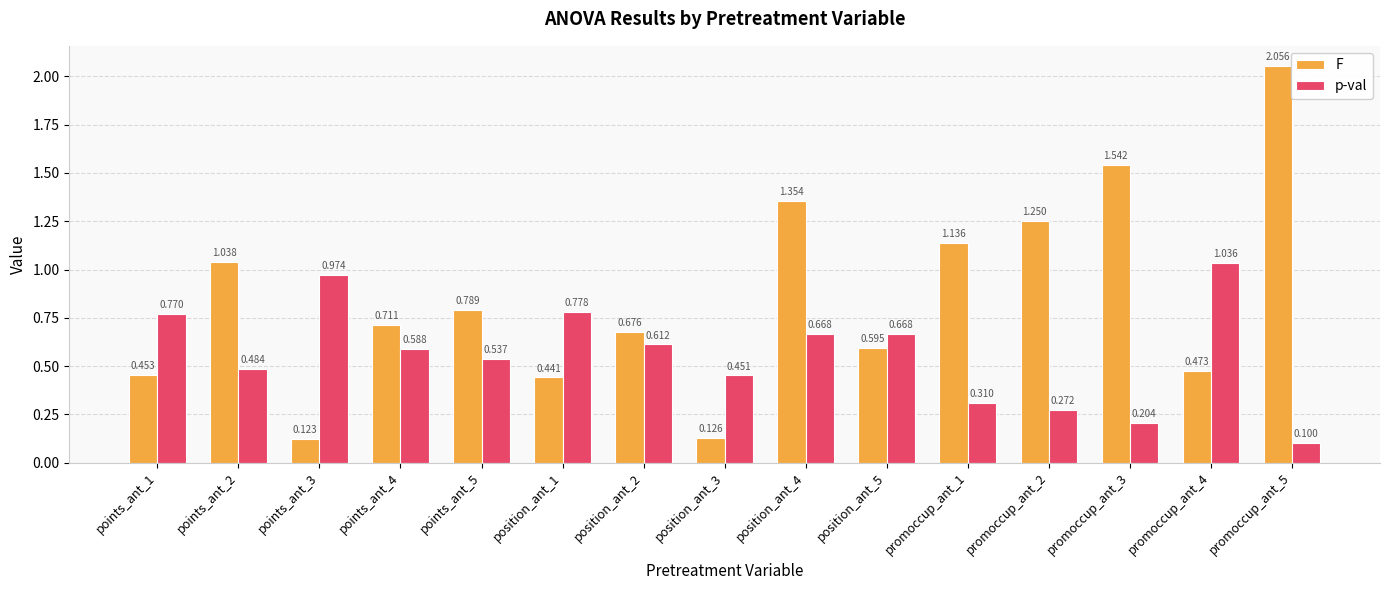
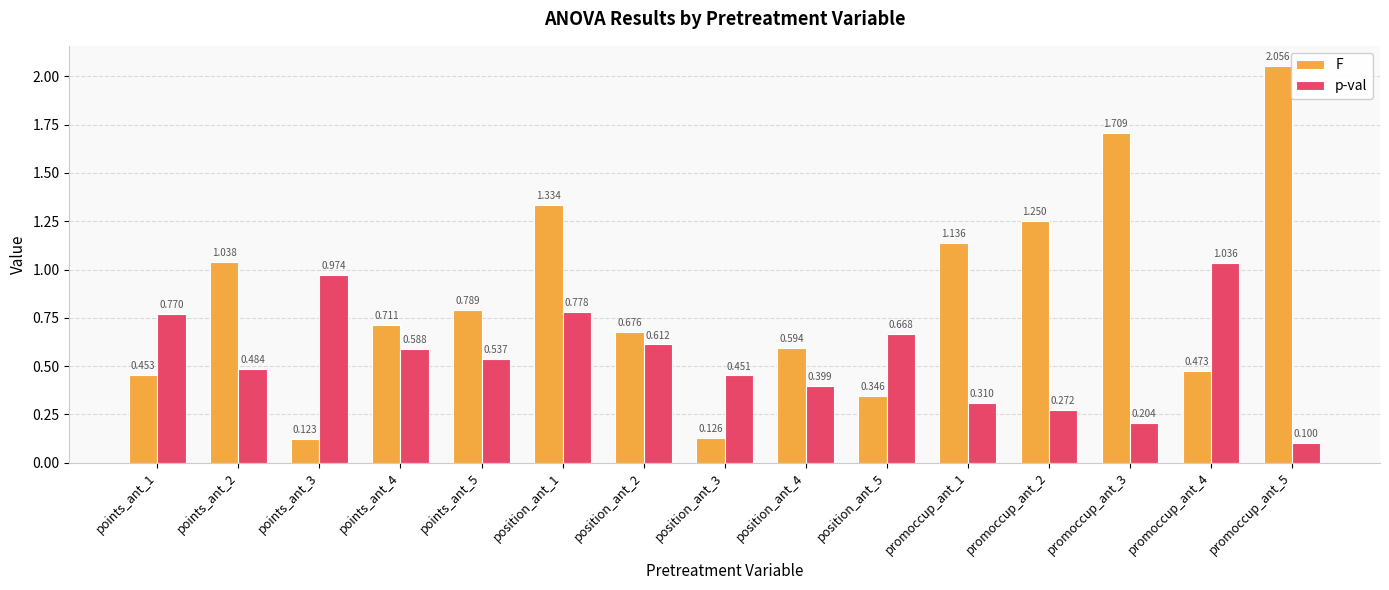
  {
    "F": {
      "points_ant_1": 0.453,
      "points_ant_2": 1.038,
      "points_ant_3": 0.123,
      "points_ant_4": 0.711,
      "points_ant_5": 0.789,
-     "position_ant_1": 0.441,
+     "position_ant_1": 1.334,
      "position_ant_2": 0.676,
      "position_ant_3": 0.126,
-     "position_ant_4": 1.354,
-     "position_ant_5": 0.595,
+     "position_ant_4": 0.594,
+     "position_ant_5": 0.346,
      "promoccup_ant_1": 1.136,
      "promoccup_ant_2": 1.250,
-     "promoccup_ant_3": 1.542,
+     "promoccup_ant_3": 1.709,
      "promoccup_ant_4": 0.473,
      "promoccup_ant_5": 2.056
    },
    "p-val": {
      "points_ant_1": 0.770,
      "points_ant_2": 0.484,
      "points_ant_3": 0.974,
      "points_ant_4": 0.588,
      "points_ant_5": 0.537,
      "position_ant_1": 0.778,
      "position_ant_2": 0.612,
      "position_ant_3": 0.451,
-     "position_ant_4": 0.668,
+     "position_ant_4": 0.399,
      "position_ant_5": 0.668,
      "promoccup_ant_1": 0.310,
      "promoccup_ant_2": 0.272,
      "promoccup_ant_3": 0.204,
      "promoccup_ant_4": 1.036,
      "promoccup_ant_5": 0.100
    }
  }
